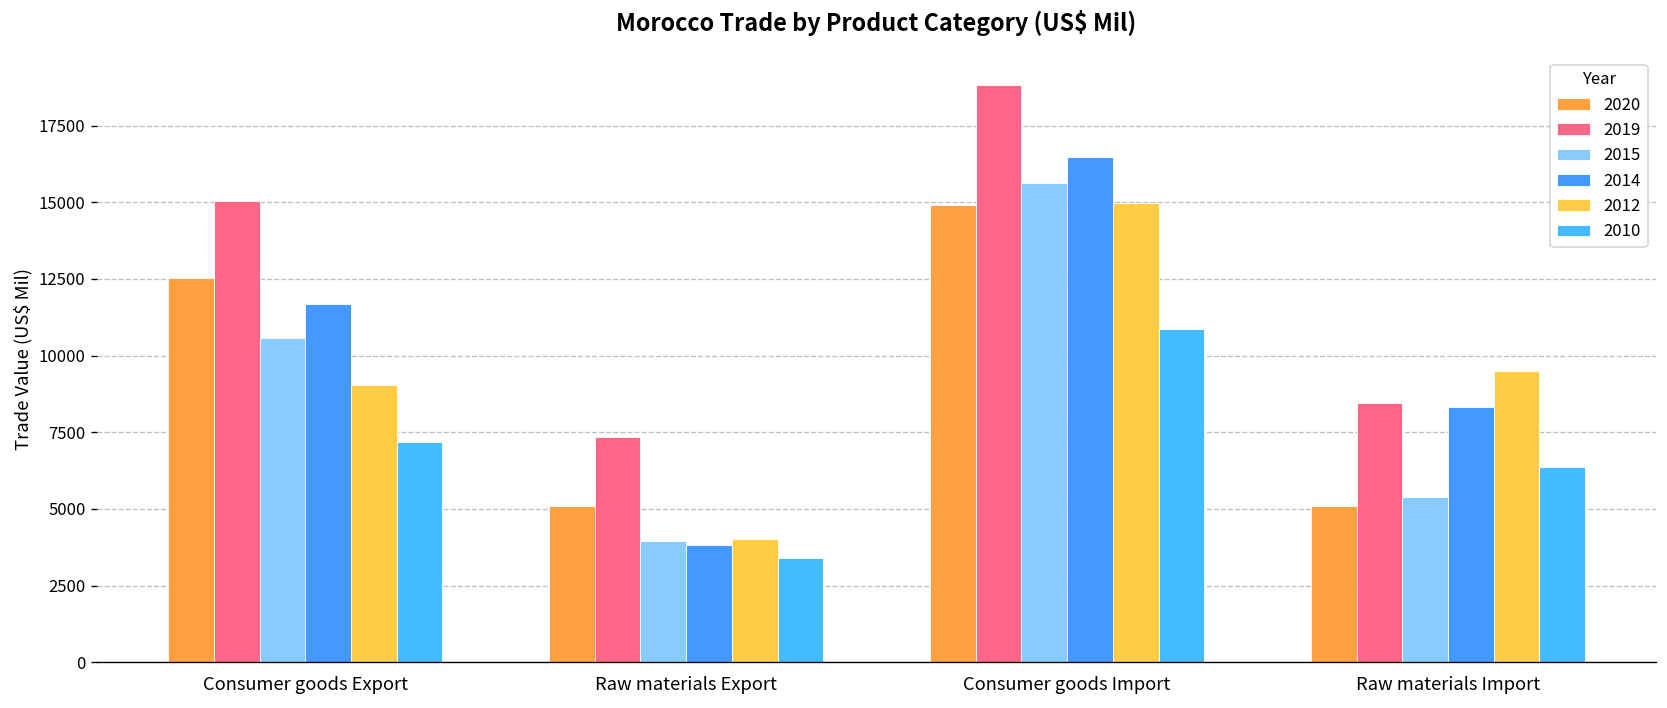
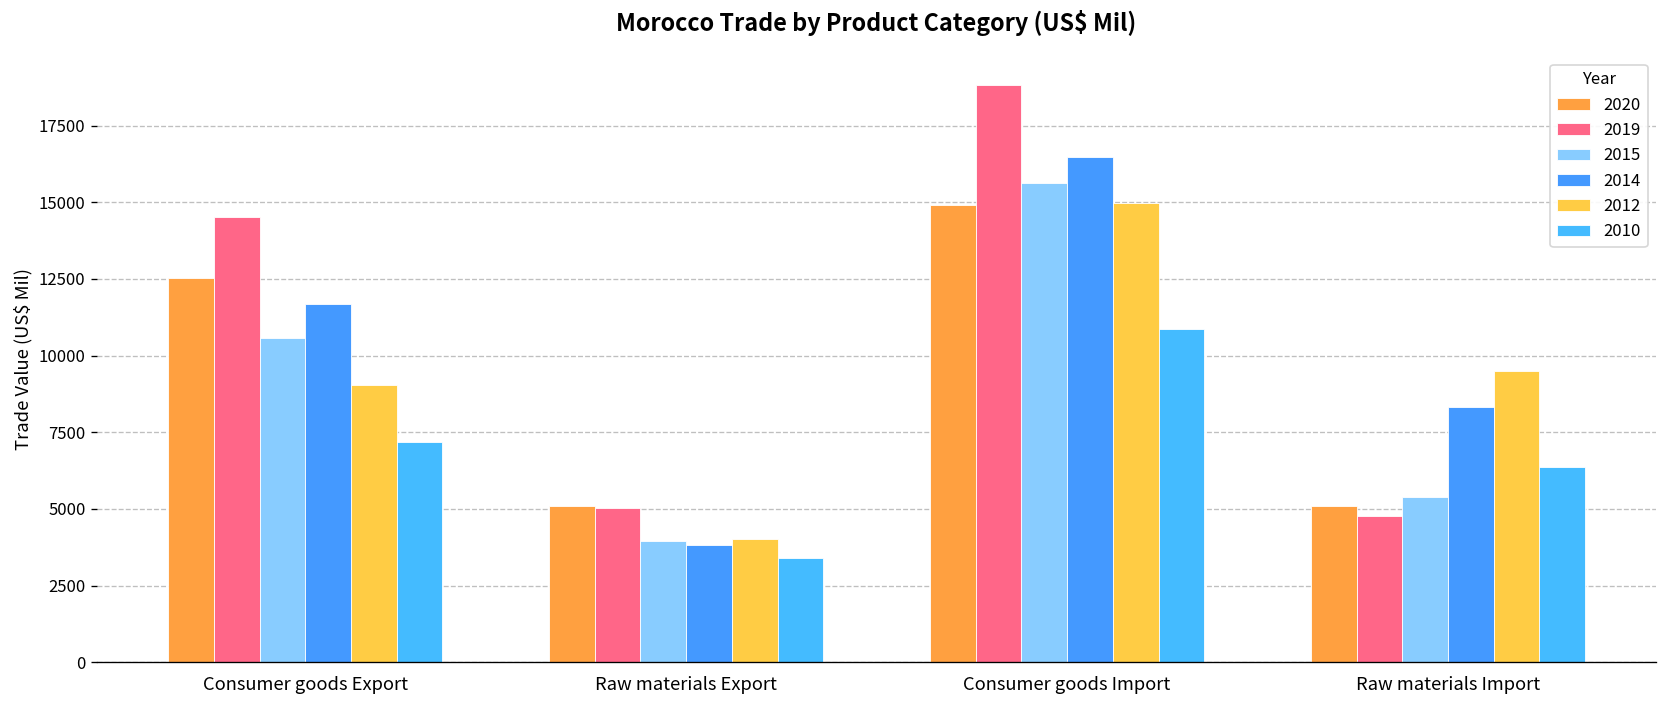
  {
    "2019": {
-     "Consumer goods Export": 15000,
-     "Raw materials Export": 7300,
+     "Consumer goods Export": 14500,
+     "Raw materials Export": 5000,
      "Consumer goods Import": 18800,
-     "Raw materials Import": 8400
+     "Raw materials Import": 4800
    },
    "2015": {
      "Consumer goods Export": 10600,
      "Raw materials Export": 3900,
      "Consumer goods Import": 15600,
      "Raw materials Import": 5400
    }
  }
